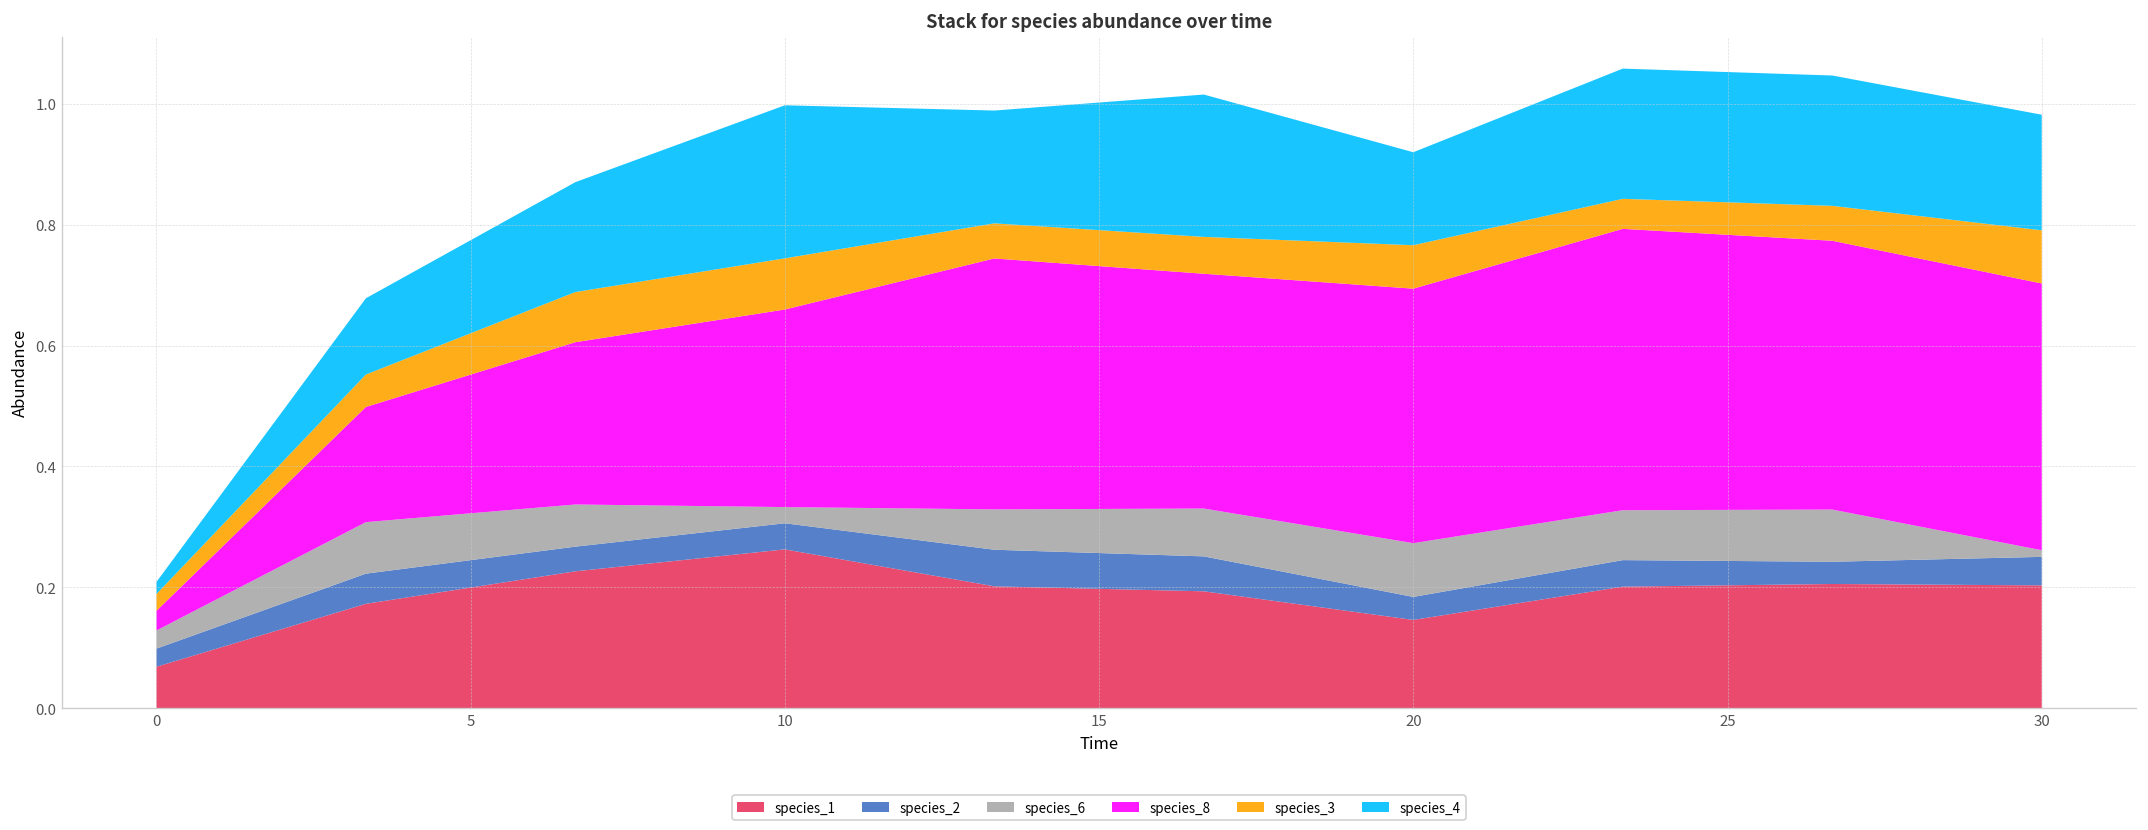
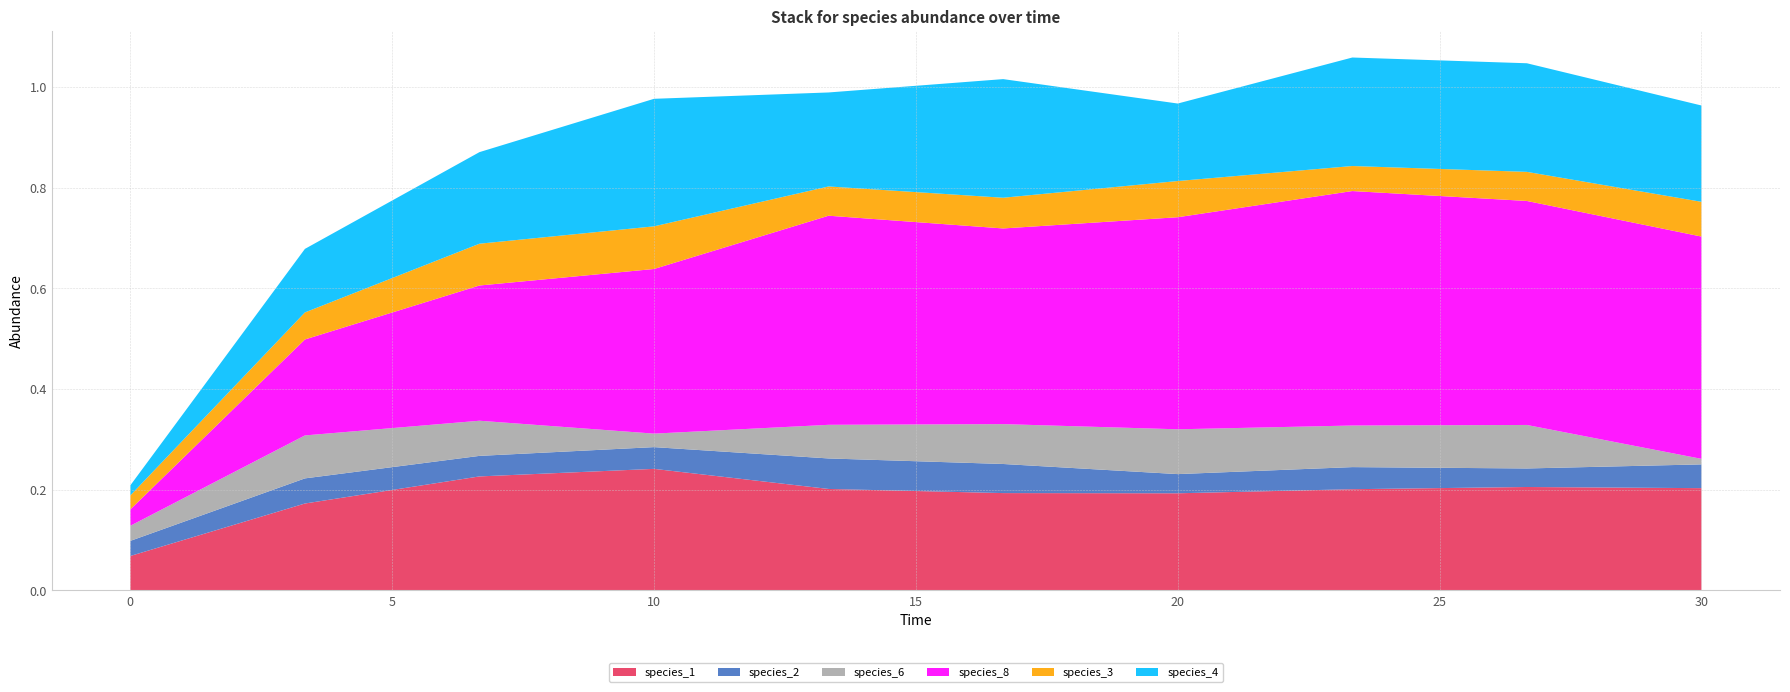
  {
    "species_1": {
      "0": 0.07,
-     "10": 0.26,
-     "20": 0.15,
+     "10": 0.24,
+     "20": 0.19,
      "30": 0.20
    },
    "species_2": {
      "0": 0.03,
      "10": 0.04,
      "20": 0.04,
      "30": 0.05
    },
    "species_6": {
      "0": 0.03,
      "10": 0.03,
      "20": 0.09,
      "30": 0.01
    },
    "species_8": {
      "0": 0.03,
      "10": 0.33,
      "20": 0.42,
      "30": 0.44
    },
    "species_3": {
      "0": 0.03,
      "10": 0.08,
      "20": 0.07,
-     "30": 0.09
+     "30": 0.07
    },
    "species_4": {
      "0": 0.02,
      "10": 0.25,
      "20": 0.15,
      "30": 0.19
    }
  }
